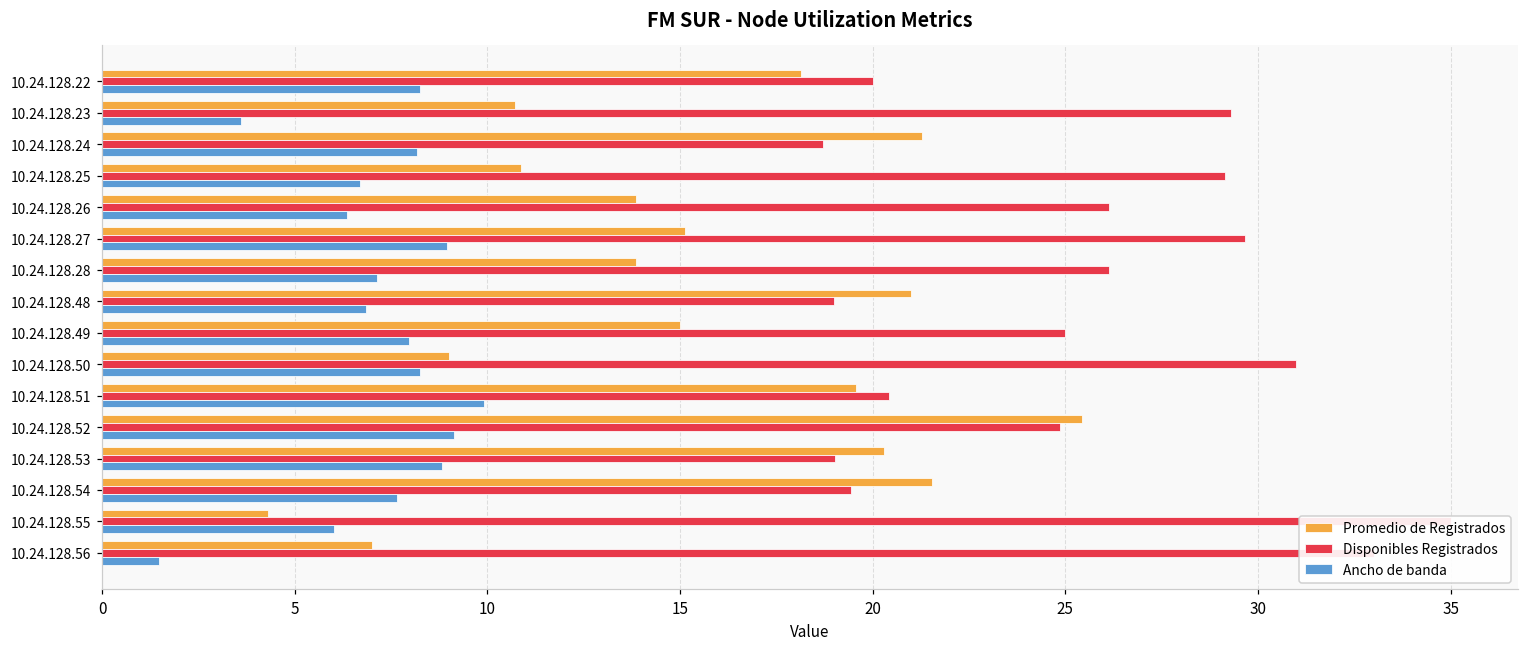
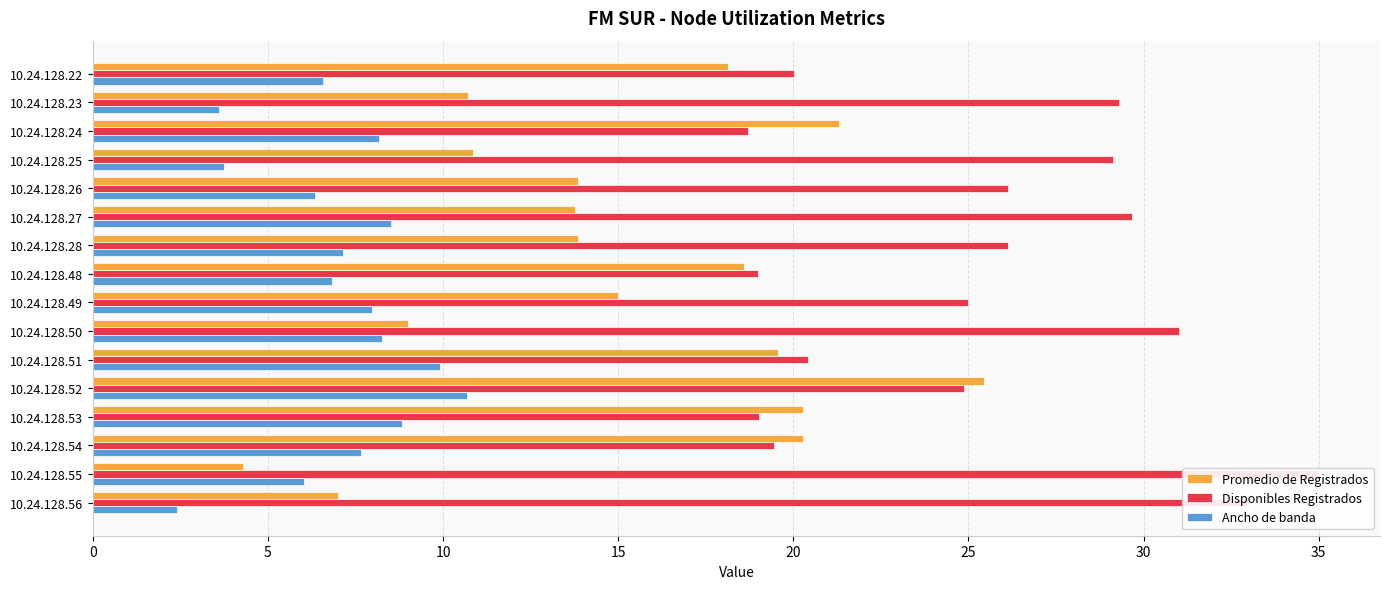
  {
    "Promedio de Registrados": {
      "10.24.128.22": 18.1,
      "10.24.128.23": 10.7,
      "10.24.128.24": 21.3,
      "10.24.128.25": 10.9,
      "10.24.128.26": 13.9,
-     "10.24.128.27": 15.1,
+     "10.24.128.27": 13.8,
      "10.24.128.28": 13.9,
-     "10.24.128.48": 21.0,
+     "10.24.128.48": 18.6,
      "10.24.128.49": 15.0,
      "10.24.128.50": 9.0,
      "10.24.128.51": 19.6,
      "10.24.128.52": 25.4,
      "10.24.128.53": 20.3,
-     "10.24.128.54": 21.5,
+     "10.24.128.54": 20.3,
      "10.24.128.55": 4.3,
      "10.24.128.56": 7.0
    },
    "Disponibles Registrados": {
      "10.24.128.22": 20.0,
      "10.24.128.23": 29.3,
      "10.24.128.24": 18.7,
      "10.24.128.25": 29.1,
      "10.24.128.26": 26.1,
      "10.24.128.27": 29.7,
      "10.24.128.28": 26.1,
      "10.24.128.48": 19.0,
      "10.24.128.49": 25.0,
      "10.24.128.50": 31.0,
      "10.24.128.51": 20.4,
      "10.24.128.52": 24.9,
      "10.24.128.53": 19.0,
      "10.24.128.54": 19.5
    },
    "Ancho de banda": {
-     "10.24.128.22": 8.3,
+     "10.24.128.22": 6.6,
      "10.24.128.23": 3.6,
      "10.24.128.24": 8.2,
-     "10.24.128.25": 6.7,
+     "10.24.128.25": 3.7,
      "10.24.128.26": 6.4,
-     "10.24.128.27": 9.0,
+     "10.24.128.27": 8.5,
      "10.24.128.28": 7.1,
      "10.24.128.48": 6.8,
      "10.24.128.49": 8.0,
      "10.24.128.50": 8.3,
      "10.24.128.51": 9.9,
-     "10.24.128.52": 9.1,
+     "10.24.128.52": 10.7,
      "10.24.128.53": 8.8,
      "10.24.128.54": 7.7,
      "10.24.128.55": 6.0,
-     "10.24.128.56": 1.5
+     "10.24.128.56": 2.4
    }
  }
